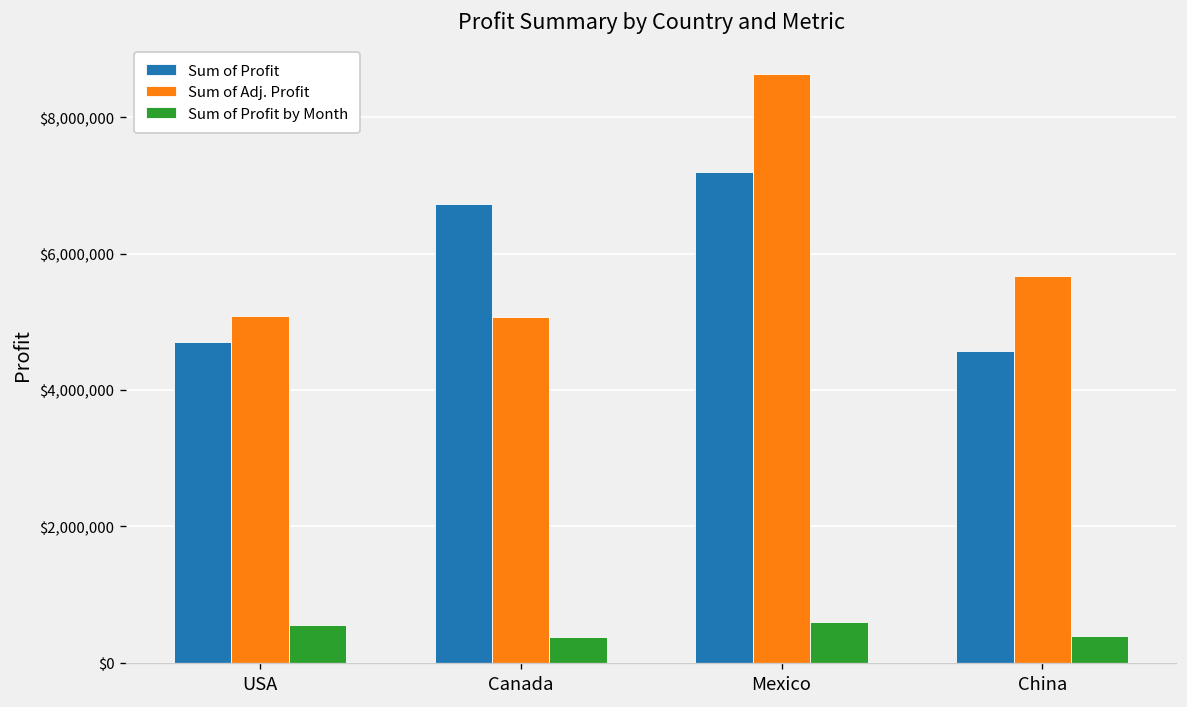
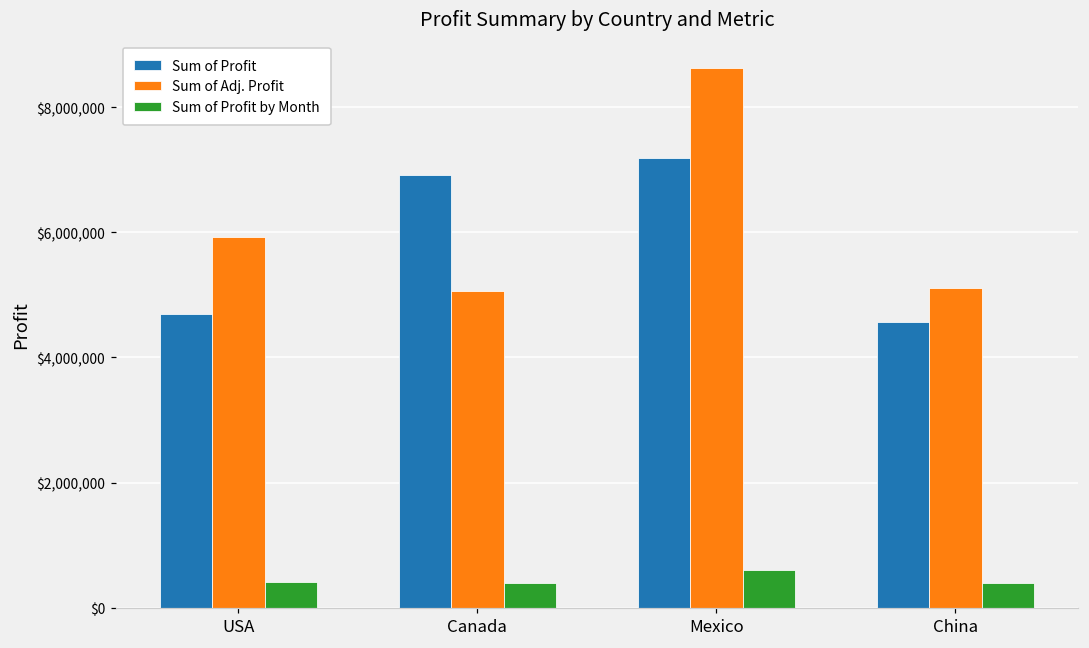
  {
    "Sum of Profit": {
      "USA": "$4,700,000",
-     "Canada": "$6,700,000",
+     "Canada": "$6,900,000",
      "Mexico": "$7,200,000",
      "China": "$4,600,000"
    },
    "Sum of Adj. Profit": {
-     "USA": "$5,100,000",
+     "USA": "$5,900,000",
      "Canada": "$5,100,000",
      "Mexico": "$8,600,000",
-     "China": "$5,700,000"
+     "China": "$5,100,000"
    },
    "Sum of Profit by Month": {
-     "USA": "$600,000",
+     "USA": "$400,000",
      "Canada": "$400,000",
      "Mexico": "$600,000",
      "China": "$400,000"
    }
  }
